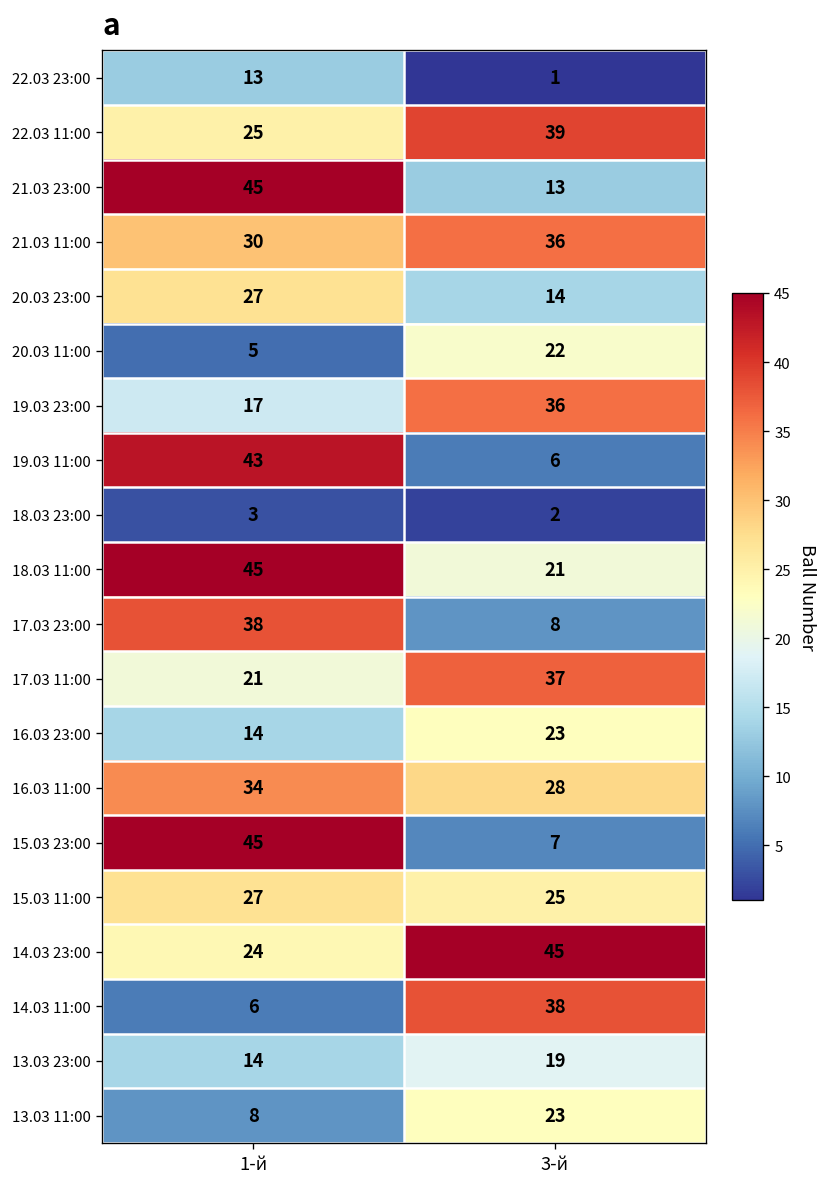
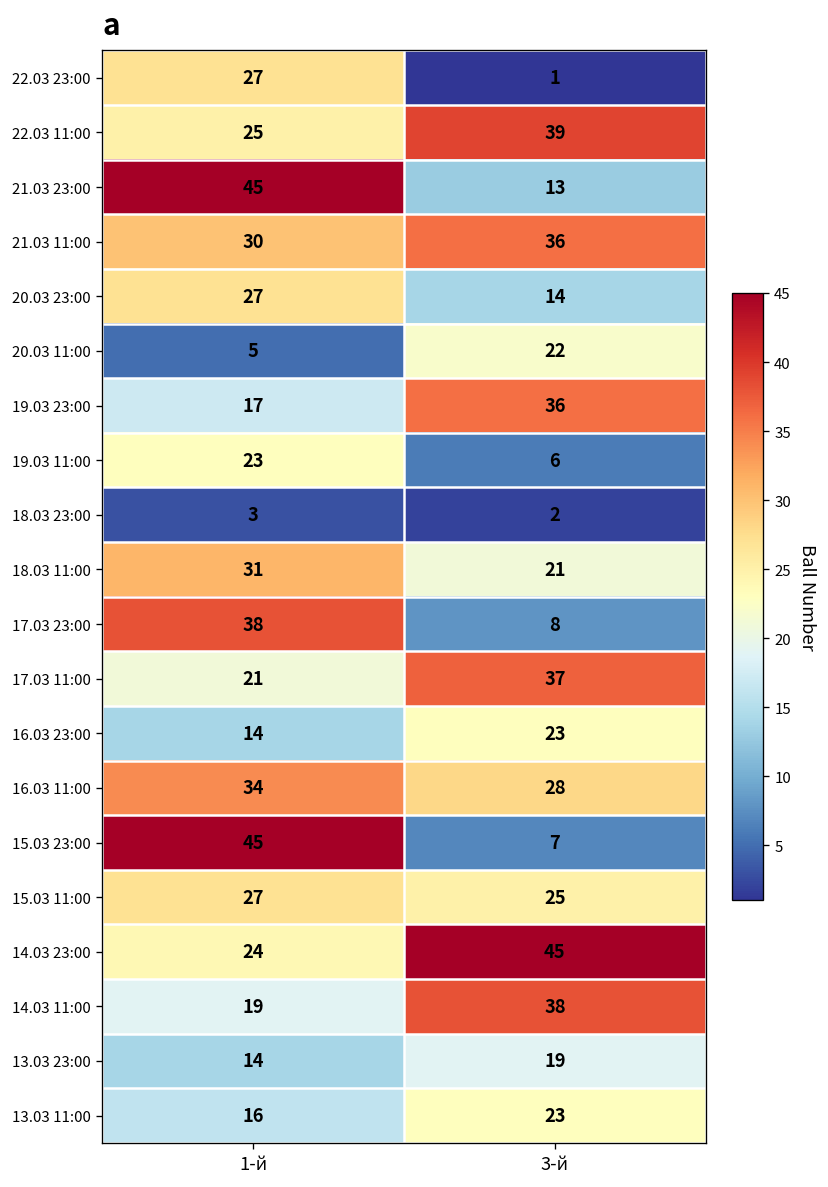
  {
    "22.03 23:00": {
-     "1-й": 13,
+     "1-й": 27,
      "3-й": 1
    },
    "22.03 11:00": {
      "1-й": 25,
      "3-й": 39
    },
    "21.03 23:00": {
      "1-й": 45,
      "3-й": 13
    },
    "21.03 11:00": {
      "1-й": 30,
      "3-й": 36
    },
    "20.03 23:00": {
      "1-й": 27,
      "3-й": 14
    },
    "20.03 11:00": {
      "1-й": 5,
      "3-й": 22
    },
    "19.03 23:00": {
      "1-й": 17,
      "3-й": 36
    },
    "19.03 11:00": {
-     "1-й": 43,
+     "1-й": 23,
      "3-й": 6
    },
    "18.03 23:00": {
      "1-й": 3,
      "3-й": 2
    },
    "18.03 11:00": {
-     "1-й": 45,
+     "1-й": 31,
      "3-й": 21
    },
    "17.03 23:00": {
      "1-й": 38,
      "3-й": 8
    },
    "17.03 11:00": {
      "1-й": 21,
      "3-й": 37
    },
    "16.03 23:00": {
      "1-й": 14,
      "3-й": 23
    },
    "16.03 11:00": {
      "1-й": 34,
      "3-й": 28
    },
    "15.03 23:00": {
      "1-й": 45,
      "3-й": 7
    },
    "15.03 11:00": {
      "1-й": 27,
      "3-й": 25
    },
    "14.03 23:00": {
      "1-й": 24,
      "3-й": 45
    },
    "14.03 11:00": {
-     "1-й": 6,
+     "1-й": 19,
      "3-й": 38
    },
    "13.03 23:00": {
      "1-й": 14,
      "3-й": 19
    },
    "13.03 11:00": {
-     "1-й": 8,
+     "1-й": 16,
      "3-й": 23
    }
  }
